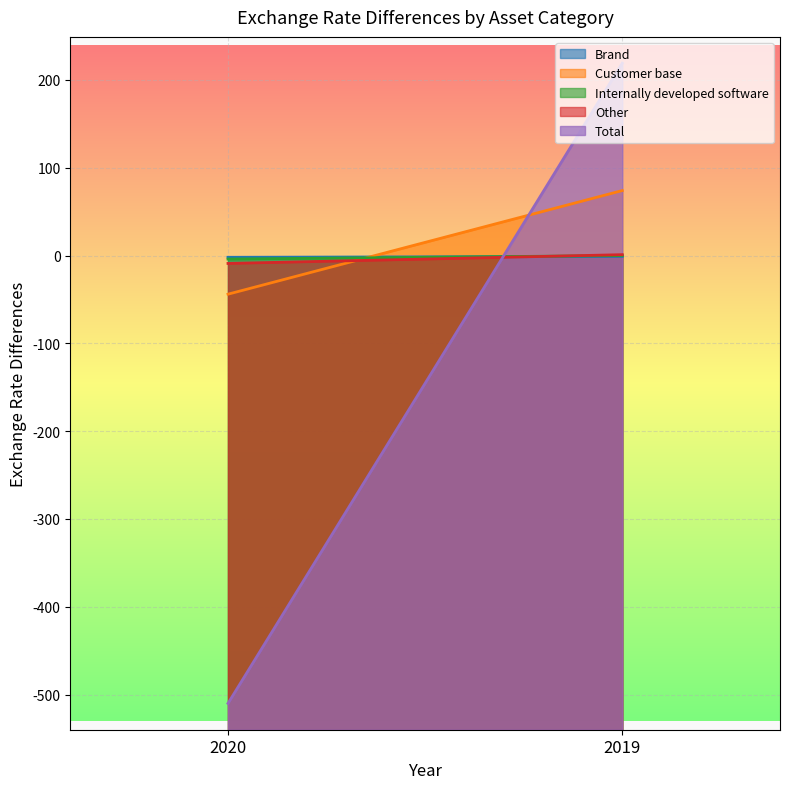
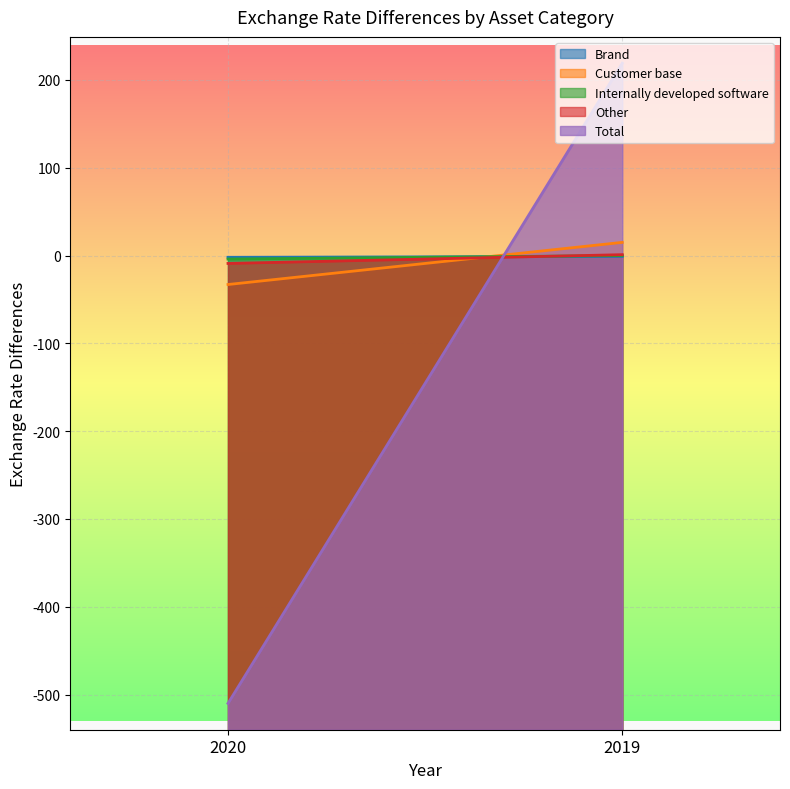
  {
    "Customer base": {
-     "2020": -40,
-     "2019": 70
+     "2020": -30,
+     "2019": 20
    },
    "Other": {
      "2020": -10
    },
    "Total": {
      "2020": -510
    }
  }
